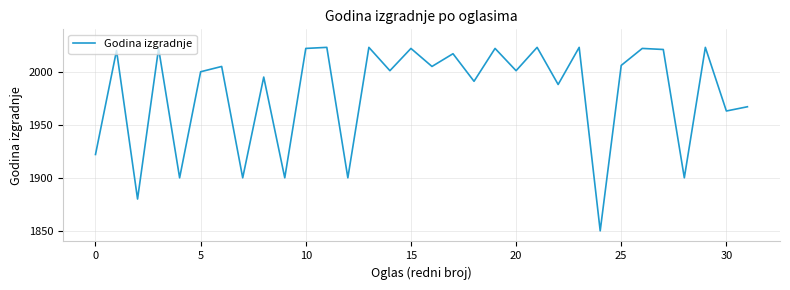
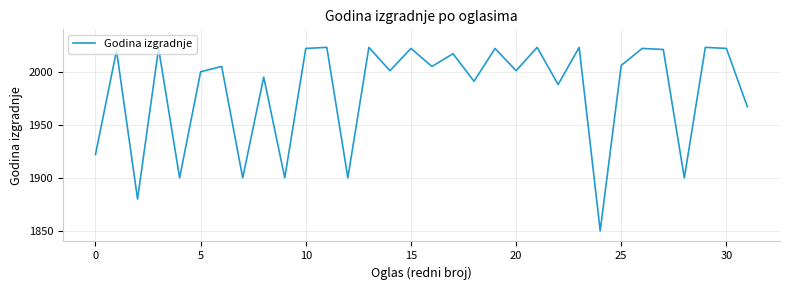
  {
    "0": 1922,
    "5": 2000,
    "10": 2022,
    "15": 2022,
    "20": 2001,
    "25": 2006,
-   "30": 1963
+   "30": 2022
  }
